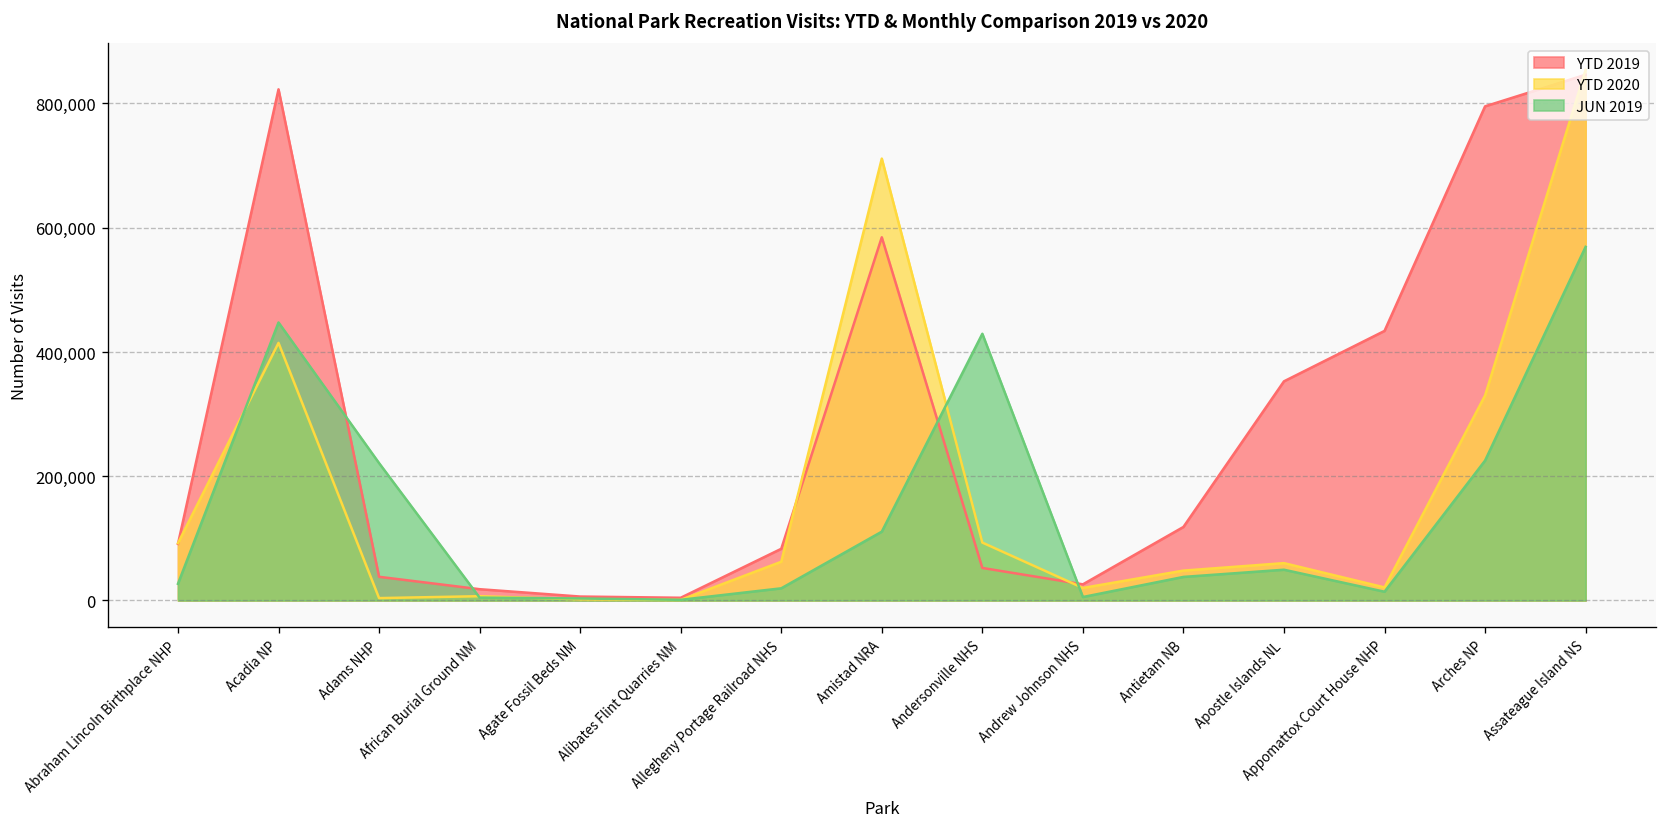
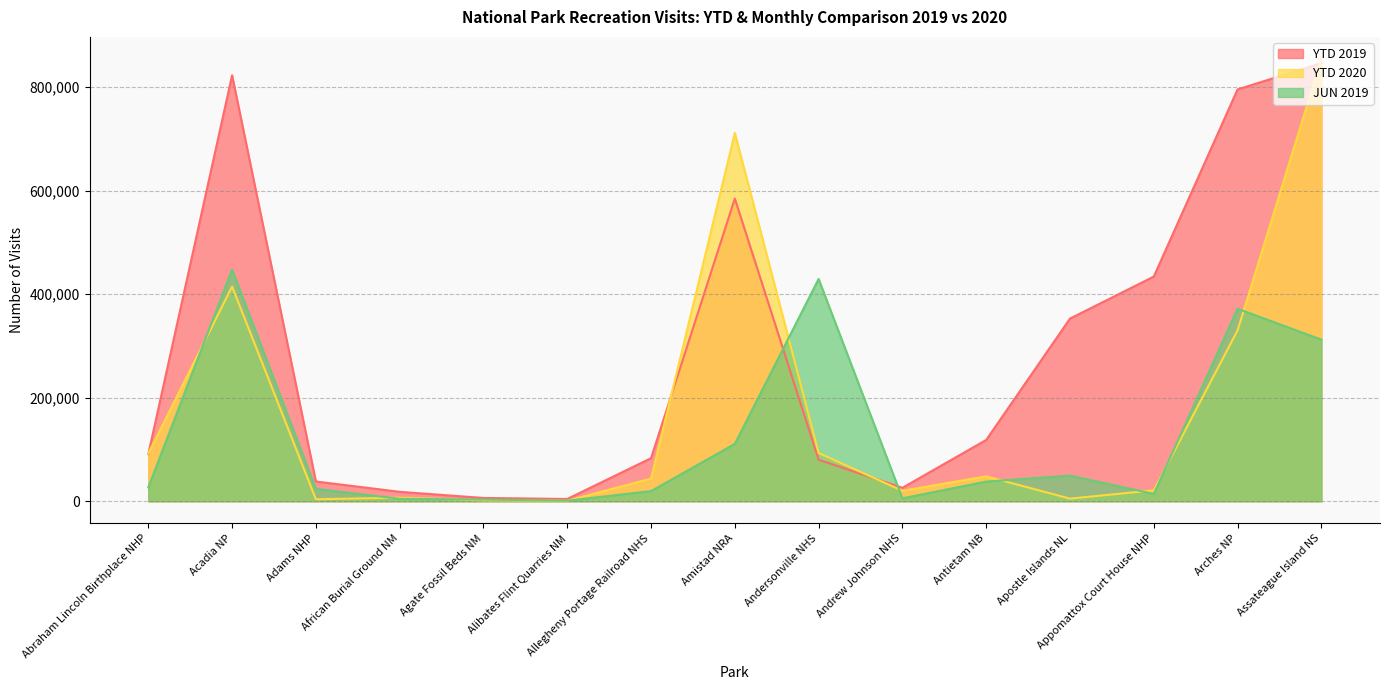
  {
    "YTD 2019": {
      "Acadia NP": "820,000",
      "Adams NHP": "40,000",
      "African Burial Ground NM": "20,000",
      "Allegheny Portage Railroad NHS": "80,000",
      "Amistad NRA": "580,000",
-     "Andersonville NHS": "50,000",
+     "Andersonville NHS": "80,000",
      "Andrew Johnson NHS": "30,000",
      "Antietam NB": "120,000",
      "Apostle Islands NL": "350,000",
      "Appomattox Court House NHP": "430,000",
      "Arches NP": "800,000"
    },
    "YTD 2020": {
      "Acadia NP": "410,000",
      "Adams NHP": "0",
-     "Allegheny Portage Railroad NHS": "60,000",
+     "Allegheny Portage Railroad NHS": "40,000",
      "Amistad NRA": "710,000",
      "Andersonville NHS": "90,000",
      "Andrew Johnson NHS": "20,000",
      "Antietam NB": "50,000",
-     "Apostle Islands NL": "60,000",
+     "Apostle Islands NL": "10,000",
      "Appomattox Court House NHP": "20,000",
      "Arches NP": "330,000"
    },
    "JUN 2019": {
      "Abraham Lincoln Birthplace NHP": "30,000",
      "Acadia NP": "450,000",
-     "Adams NHP": "220,000",
+     "Adams NHP": "20,000",
      "Allegheny Portage Railroad NHS": "20,000",
      "Amistad NRA": "110,000",
      "Andersonville NHS": "430,000",
      "Andrew Johnson NHS": "10,000",
      "Antietam NB": "40,000",
      "Apostle Islands NL": "50,000",
      "Appomattox Court House NHP": "10,000",
-     "Arches NP": "230,000",
-     "Assateague Island NS": "570,000"
+     "Arches NP": "370,000",
+     "Assateague Island NS": "310,000"
    }
  }
